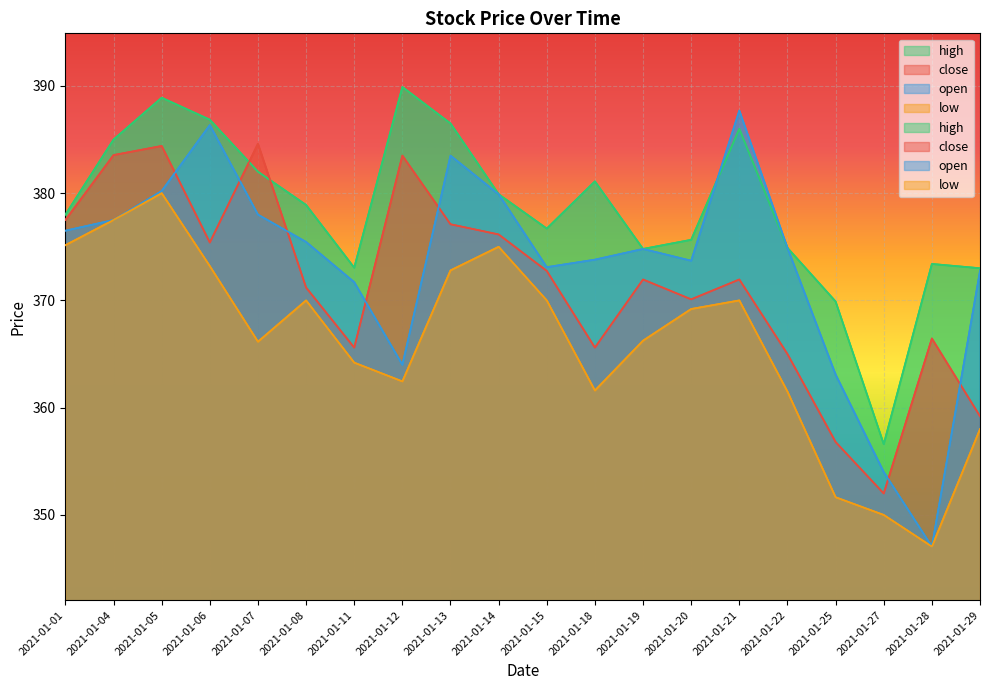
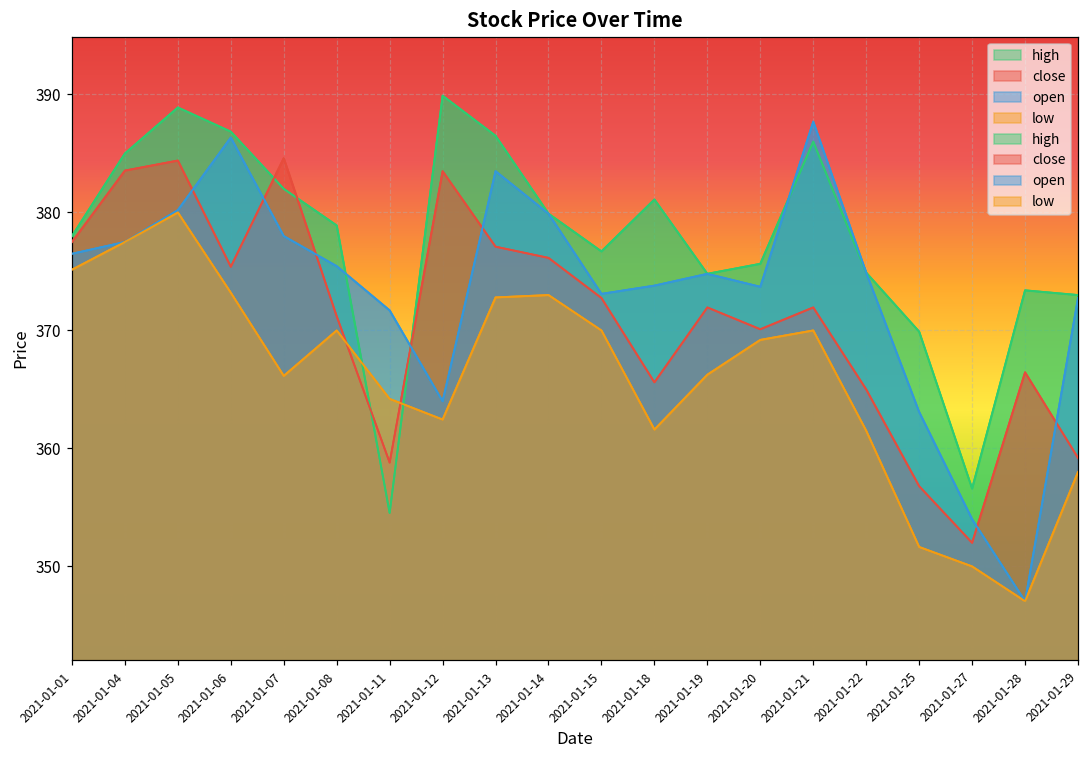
  {
    "high": {
      "2021-01-01": 378.0,
      "2021-01-04": 385.0,
      "2021-01-05": 388.9,
      "2021-01-06": 386.9,
      "2021-01-07": 382.0,
      "2021-01-08": 378.9,
-     "2021-01-11": 373.1,
+     "2021-01-11": 354.5,
      "2021-01-12": 389.9,
      "2021-01-13": 386.5,
      "2021-01-15": 376.7,
      "2021-01-18": 381.1,
      "2021-01-20": 375.7,
      "2021-01-21": 386.0,
      "2021-01-25": 369.9,
      "2021-01-27": 356.6,
      "2021-01-28": 373.4,
      "2021-01-29": 373.0
    },
    "close": {
      "2021-01-01": 377.5,
      "2021-01-04": 383.6,
      "2021-01-05": 384.4,
      "2021-01-06": 375.4,
      "2021-01-07": 384.6,
      "2021-01-08": 371.2,
-     "2021-01-11": 365.6,
+     "2021-01-11": 358.8,
      "2021-01-12": 383.5,
      "2021-01-13": 377.1,
      "2021-01-14": 376.2,
      "2021-01-15": 372.8,
      "2021-01-18": 365.6,
      "2021-01-19": 372.0,
      "2021-01-20": 370.1,
      "2021-01-21": 372.0,
      "2021-01-22": 365.0,
      "2021-01-25": 356.8,
      "2021-01-27": 352.0,
      "2021-01-28": 366.5,
      "2021-01-29": 359.2
    },
    "open": {
      "2021-01-01": 376.5,
      "2021-01-06": 386.4,
      "2021-01-07": 378.0,
      "2021-01-08": 375.5,
      "2021-01-11": 371.7,
      "2021-01-12": 364.0,
      "2021-01-13": 383.5,
      "2021-01-15": 373.1,
      "2021-01-18": 373.8,
      "2021-01-20": 373.7,
      "2021-01-21": 387.7,
      "2021-01-25": 363.1,
      "2021-01-27": 354.0,
      "2021-01-29": 372.8
    },
    "low": {
      "2021-01-01": 375,
      "2021-01-06": 373,
      "2021-01-07": 366,
      "2021-01-08": 370,
      "2021-01-11": 364,
      "2021-01-12": 362.5,
      "2021-01-13": 373,
-     "2021-01-14": 375,
+     "2021-01-14": 373,
      "2021-01-15": 370,
      "2021-01-18": 361.6,
      "2021-01-19": 366.3,
      "2021-01-20": 369,
      "2021-01-21": 370,
      "2021-01-22": 361.5,
      "2021-01-25": 351.7,
      "2021-01-27": 350,
      "2021-01-29": 358
    }
  }
